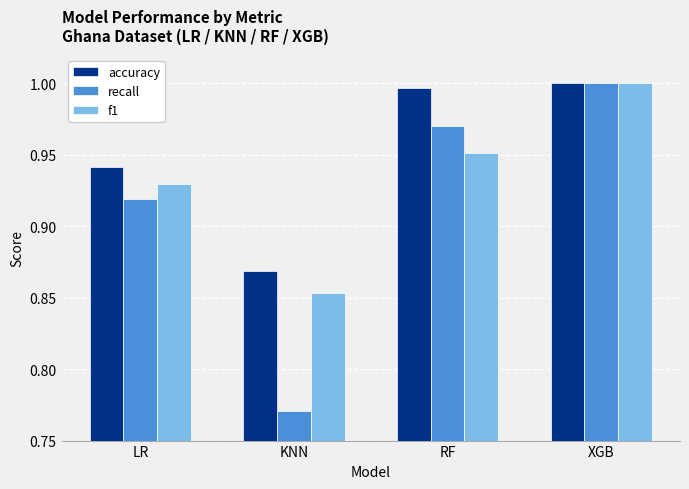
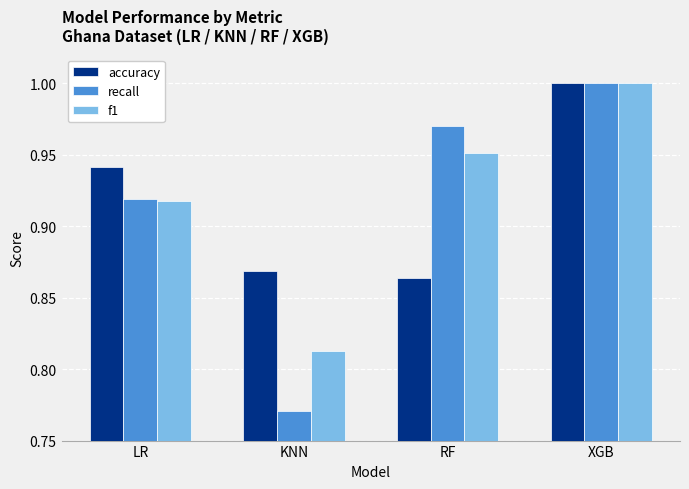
  {
    "accuracy": {
      "LR": 0.941,
      "KNN": 0.868,
-     "RF": 0.996,
+     "RF": 0.864,
      "XGB": 1.000
    },
    "recall": {
      "LR": 0.919,
      "KNN": 0.770,
      "RF": 0.970,
      "XGB": 1.000
    },
    "f1": {
-     "LR": 0.929,
-     "KNN": 0.853,
+     "LR": 0.917,
+     "KNN": 0.813,
      "RF": 0.951,
      "XGB": 1.000
    }
  }
